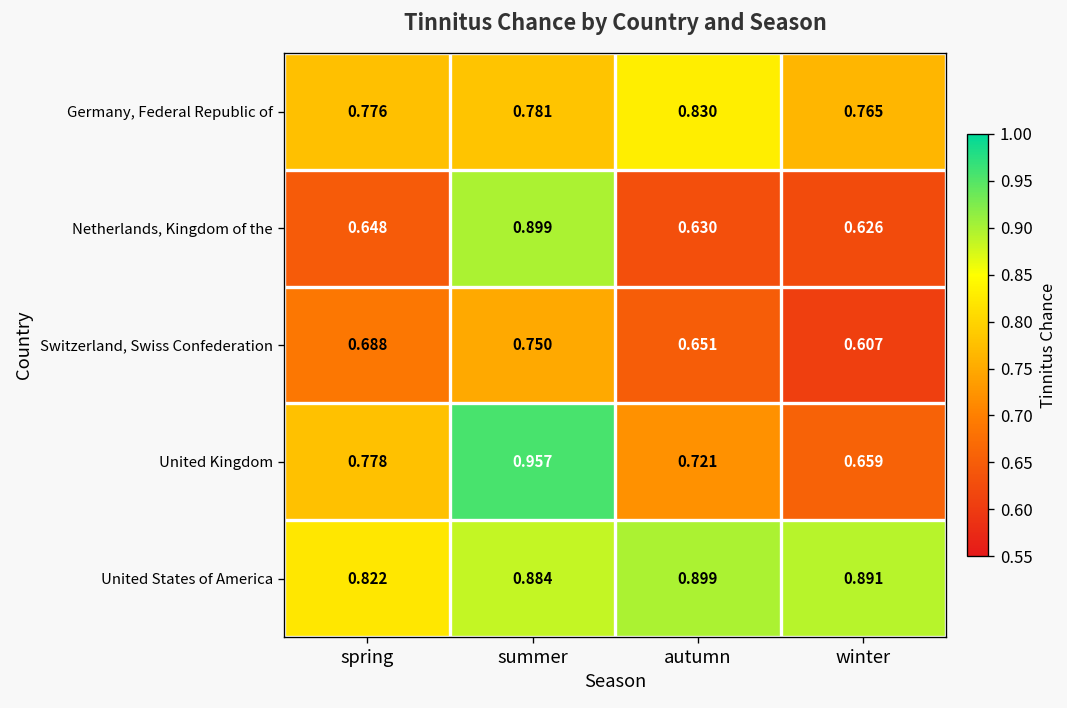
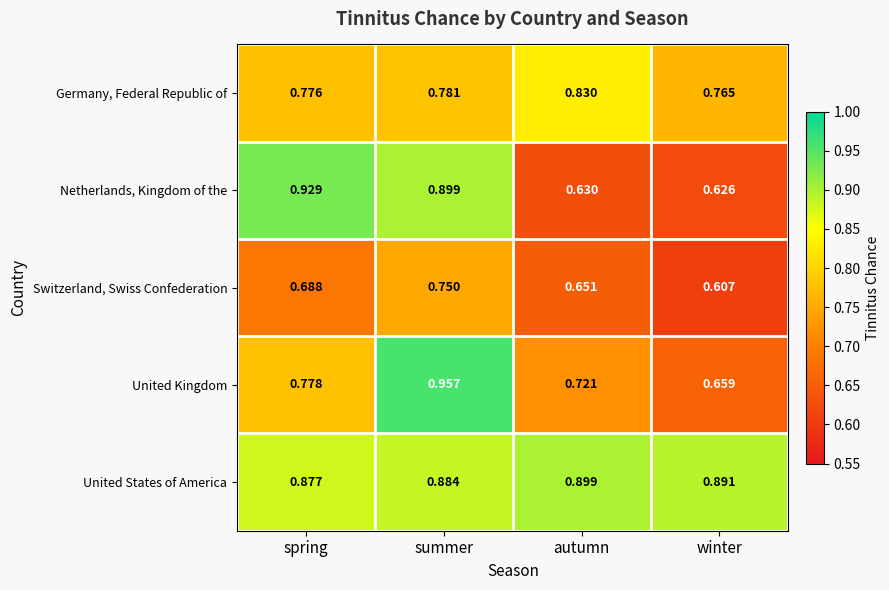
  {
    "Germany, Federal Republic of": {
      "spring": 0.776,
      "summer": 0.781,
      "autumn": 0.830,
      "winter": 0.765
    },
    "Netherlands, Kingdom of the": {
-     "spring": 0.648,
+     "spring": 0.929,
      "summer": 0.899,
      "autumn": 0.630,
      "winter": 0.626
    },
    "Switzerland, Swiss Confederation": {
      "spring": 0.688,
      "summer": 0.750,
      "autumn": 0.651,
      "winter": 0.607
    },
    "United Kingdom": {
      "spring": 0.778,
      "summer": 0.957,
      "autumn": 0.721,
      "winter": 0.659
    },
    "United States of America": {
-     "spring": 0.822,
+     "spring": 0.877,
      "summer": 0.884,
      "autumn": 0.899,
      "winter": 0.891
    }
  }
